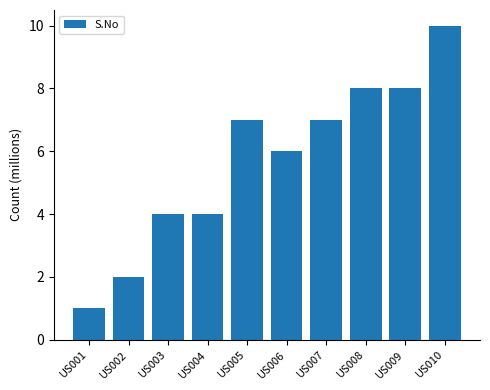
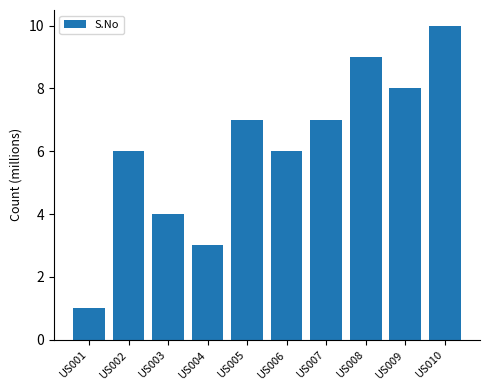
  {
    "US001": 1,
-   "US002": 2,
+   "US002": 6,
    "US003": 4,
-   "US004": 4,
+   "US004": 3,
    "US005": 7,
    "US006": 6,
    "US007": 7,
-   "US008": 8,
+   "US008": 9,
    "US009": 8,
    "US010": 10
  }
